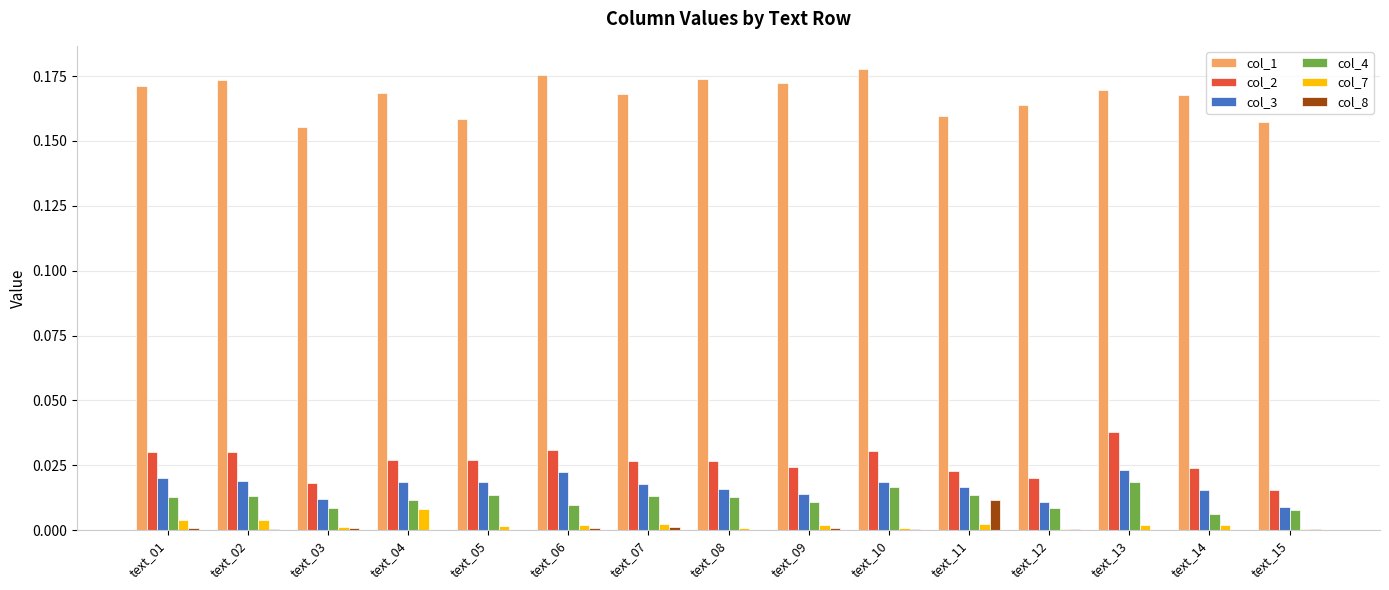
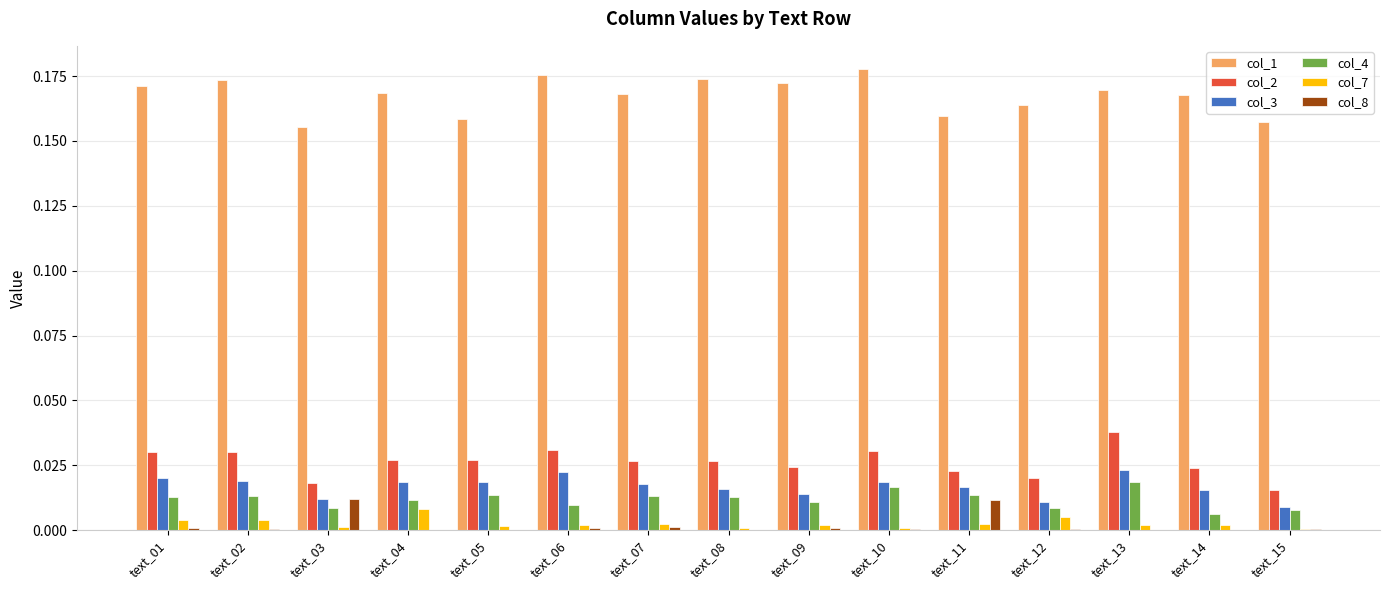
  {
    "col_1": {
      "text_01": 0.171,
      "text_02": 0.174,
      "text_03": 0.155,
      "text_04": 0.169,
      "text_05": 0.158,
      "text_06": 0.175,
      "text_07": 0.168,
      "text_08": 0.174,
      "text_09": 0.172,
      "text_10": 0.178,
      "text_11": 0.159,
      "text_12": 0.164,
      "text_13": 0.170,
      "text_14": 0.168,
      "text_15": 0.157
    },
    "col_2": {
      "text_01": 0.030,
      "text_02": 0.030,
      "text_03": 0.018,
      "text_04": 0.027,
      "text_05": 0.027,
      "text_06": 0.031,
      "text_07": 0.027,
      "text_08": 0.027,
      "text_09": 0.024,
      "text_10": 0.031,
      "text_11": 0.023,
      "text_12": 0.020,
      "text_13": 0.038,
      "text_14": 0.024,
      "text_15": 0.015
    },
    "col_3": {
      "text_01": 0.020,
      "text_02": 0.019,
      "text_03": 0.012,
      "text_04": 0.019,
      "text_05": 0.019,
      "text_06": 0.022,
      "text_07": 0.018,
      "text_08": 0.016,
      "text_09": 0.014,
      "text_10": 0.019,
      "text_11": 0.017,
      "text_12": 0.011,
      "text_13": 0.023,
      "text_14": 0.015,
      "text_15": 0.009
    },
    "col_4": {
      "text_01": 0.013,
      "text_02": 0.013,
      "text_03": 0.009,
      "text_04": 0.012,
      "text_05": 0.014,
      "text_06": 0.010,
      "text_07": 0.013,
      "text_08": 0.013,
      "text_09": 0.011,
      "text_10": 0.017,
      "text_11": 0.014,
      "text_12": 0.009,
      "text_13": 0.018,
      "text_14": 0.006,
      "text_15": 0.008
    },
    "col_7": {
      "text_01": 0.004,
      "text_02": 0.004,
      "text_03": 0.001,
      "text_04": 0.008,
      "text_05": 0.001,
      "text_06": 0.002,
      "text_07": 0.002,
      "text_09": 0.002,
      "text_10": 0.001,
      "text_11": 0.003,
-     "text_12": 0.001,
+     "text_12": 0.005,
      "text_13": 0.002,
      "text_14": 0.002
    },
    "col_8": {
-     "text_03": 0.001,
+     "text_03": 0.012,
      "text_07": 0.001,
      "text_11": 0.012
    }
  }
